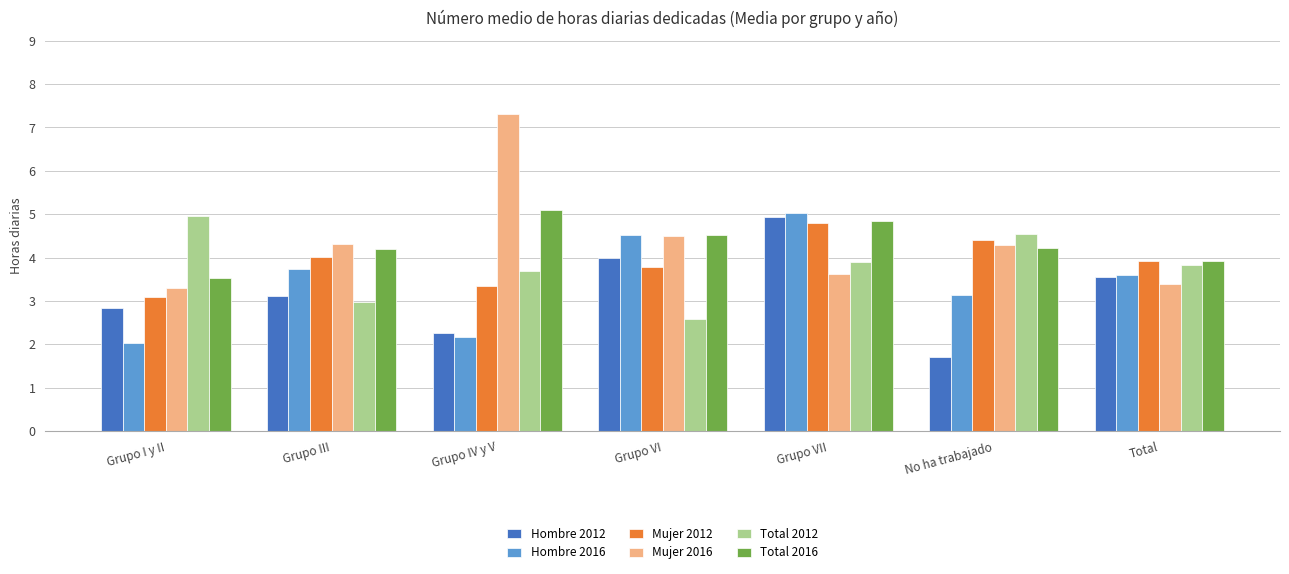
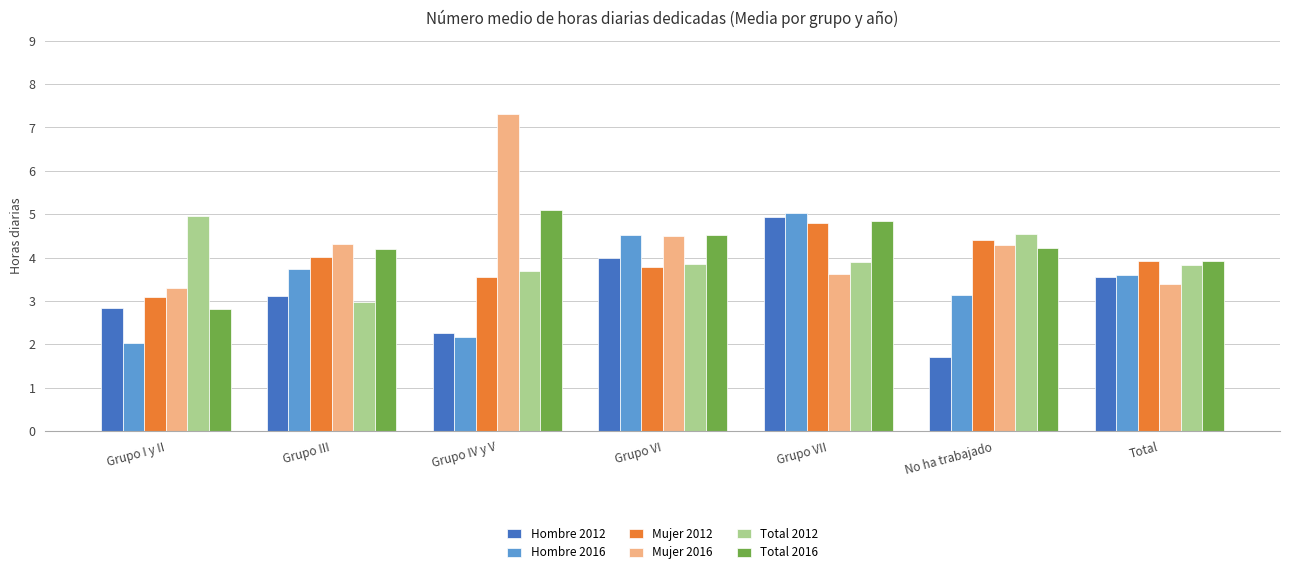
  {
    "Mujer 2012": {
      "Grupo I y II": 3.1,
      "Grupo III": 4.0,
-     "Grupo IV y V": 3.3,
+     "Grupo IV y V": 3.5,
      "Grupo VI": 3.8,
      "Grupo VII": 4.8,
      "No ha trabajado": 4.4,
      "Total": 3.9
    },
    "Mujer 2016": {
      "Grupo I y II": 3.3,
      "Grupo III": 4.3,
      "Grupo IV y V": 7.3,
      "Grupo VI": 4.5,
      "Grupo VII": 3.6,
      "No ha trabajado": 4.3,
      "Total": 3.4
    },
    "Total 2012": {
      "Grupo I y II": 5.0,
      "Grupo III": 3.0,
      "Grupo IV y V": 3.7,
-     "Grupo VI": 2.6,
+     "Grupo VI": 3.8,
      "Grupo VII": 3.9,
      "No ha trabajado": 4.5,
      "Total": 3.8
    },
    "Total 2016": {
-     "Grupo I y II": 3.5,
+     "Grupo I y II": 2.8,
      "Grupo III": 4.2,
      "Grupo IV y V": 5.1,
      "Grupo VI": 4.5,
      "Grupo VII": 4.8,
      "No ha trabajado": 4.2,
      "Total": 3.9
    }
  }
